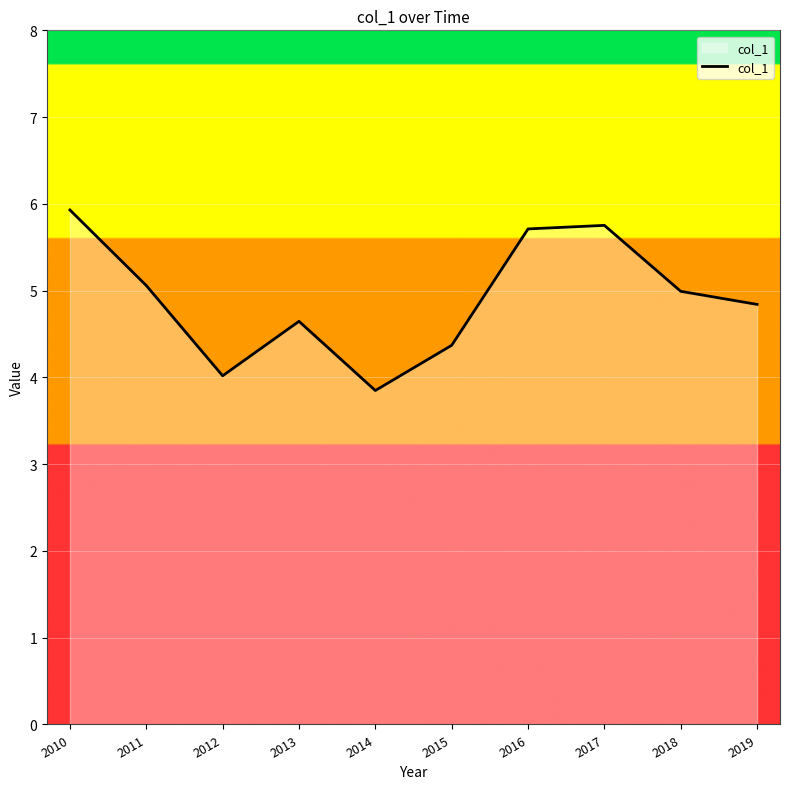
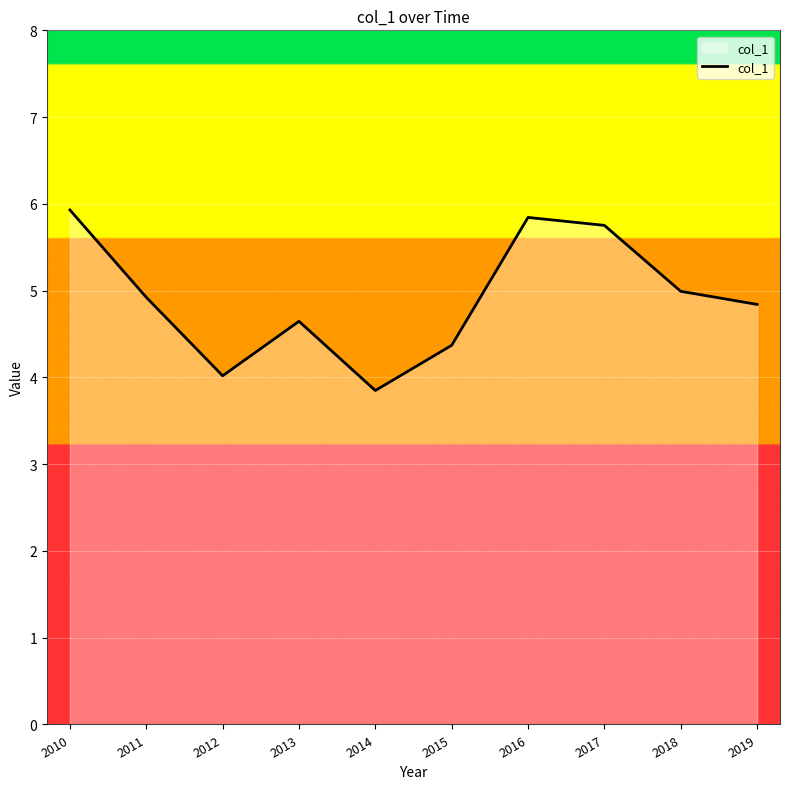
  {
    "2010": 5.9,
-   "2011": 5.1,
+   "2011": 4.9,
    "2012": 4.0,
    "2013": 4.6,
    "2014": 3.8,
    "2015": 4.4,
-   "2016": 5.7,
+   "2016": 5.8,
    "2017": 5.8,
    "2018": 5.0,
    "2019": 4.8
  }
